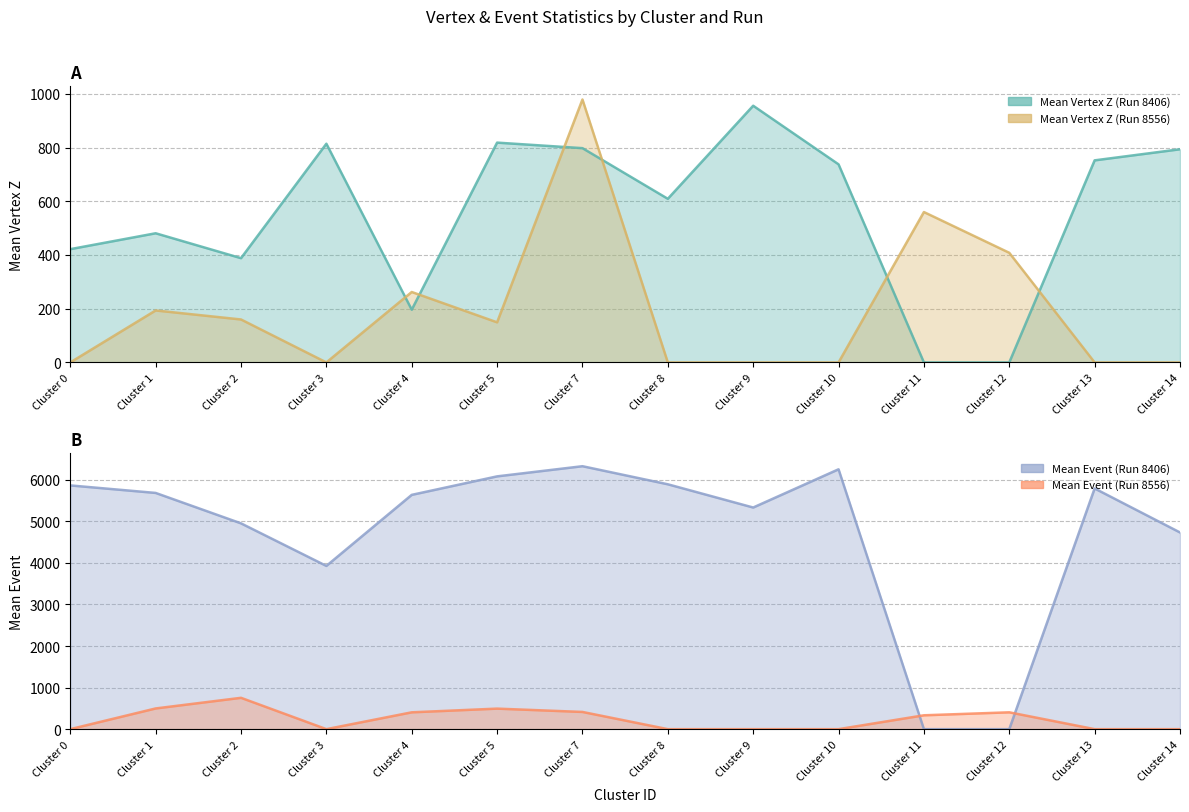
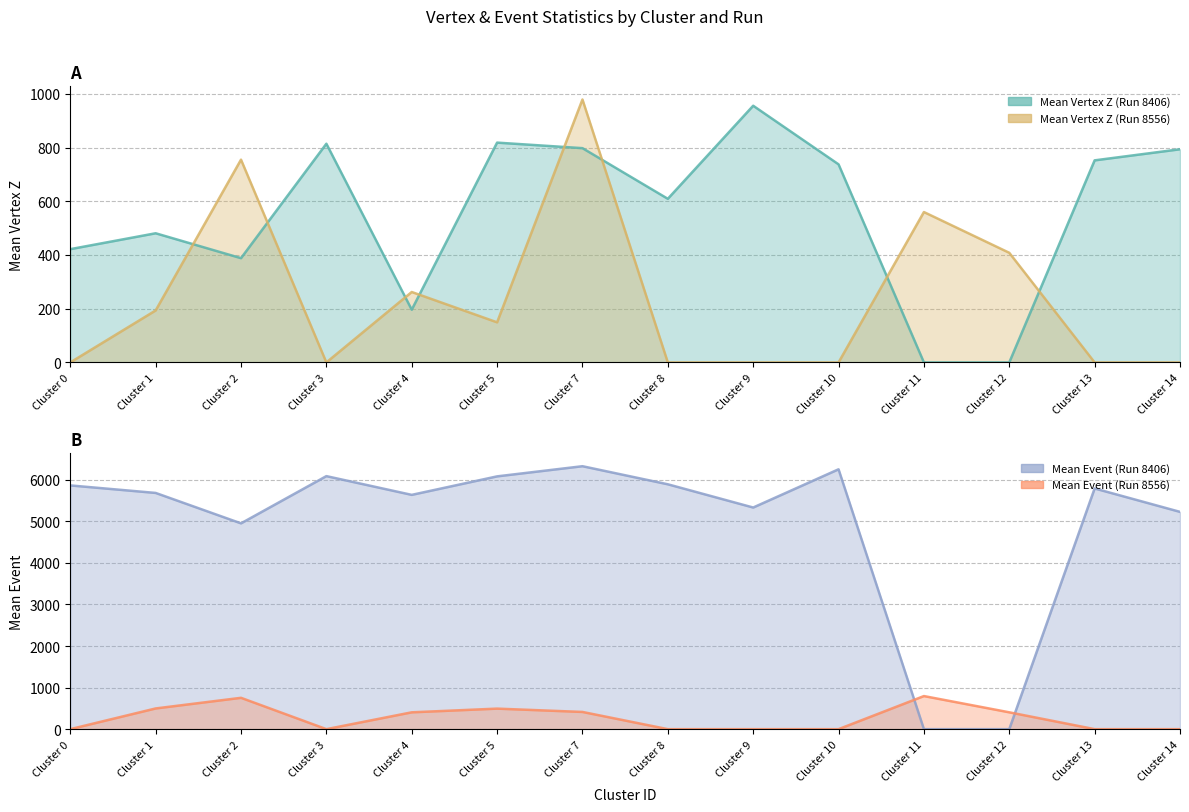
  {
    "A": {
      "Mean Vertex Z (Run 8406)": {
        "Cluster 0": 420,
        "Cluster 1": 480,
        "Cluster 2": 390,
        "Cluster 3": 810,
        "Cluster 4": 200,
        "Cluster 5": 820,
        "Cluster 7": 800,
        "Cluster 8": 610,
        "Cluster 9": 960,
        "Cluster 10": 740,
        "Cluster 11": 0,
        "Cluster 12": 0,
        "Cluster 13": 750,
        "Cluster 14": 790
      },
      "Mean Vertex Z (Run 8556)": {
        "Cluster 0": 0,
        "Cluster 1": 190,
-       "Cluster 2": 160,
+       "Cluster 2": 750,
        "Cluster 3": 0,
        "Cluster 4": 260,
        "Cluster 5": 150,
        "Cluster 7": 980,
        "Cluster 8": 0,
        "Cluster 9": 0,
        "Cluster 10": 0,
        "Cluster 11": 560,
        "Cluster 12": 410,
        "Cluster 13": 0,
        "Cluster 14": 0
      }
    },
    "B": {
      "Mean Event (Run 8406)": {
        "Cluster 0": 5900,
        "Cluster 1": 5700,
        "Cluster 2": 5000,
-       "Cluster 3": 3900,
+       "Cluster 3": 6100,
        "Cluster 4": 5600,
        "Cluster 5": 6100,
        "Cluster 7": 6300,
        "Cluster 8": 5900,
        "Cluster 9": 5300,
        "Cluster 10": 6300,
        "Cluster 11": 0,
        "Cluster 12": 0,
        "Cluster 13": 5800,
-       "Cluster 14": 4700
+       "Cluster 14": 5200
      },
      "Mean Event (Run 8556)": {
        "Cluster 0": 0,
        "Cluster 1": 500,
        "Cluster 2": 800,
        "Cluster 3": 0,
        "Cluster 4": 400,
        "Cluster 5": 500,
        "Cluster 7": 400,
        "Cluster 8": 0,
        "Cluster 9": 0,
        "Cluster 10": 0,
-       "Cluster 11": 300,
+       "Cluster 11": 800,
        "Cluster 12": 400,
        "Cluster 13": 0,
        "Cluster 14": 0
      }
    }
  }
